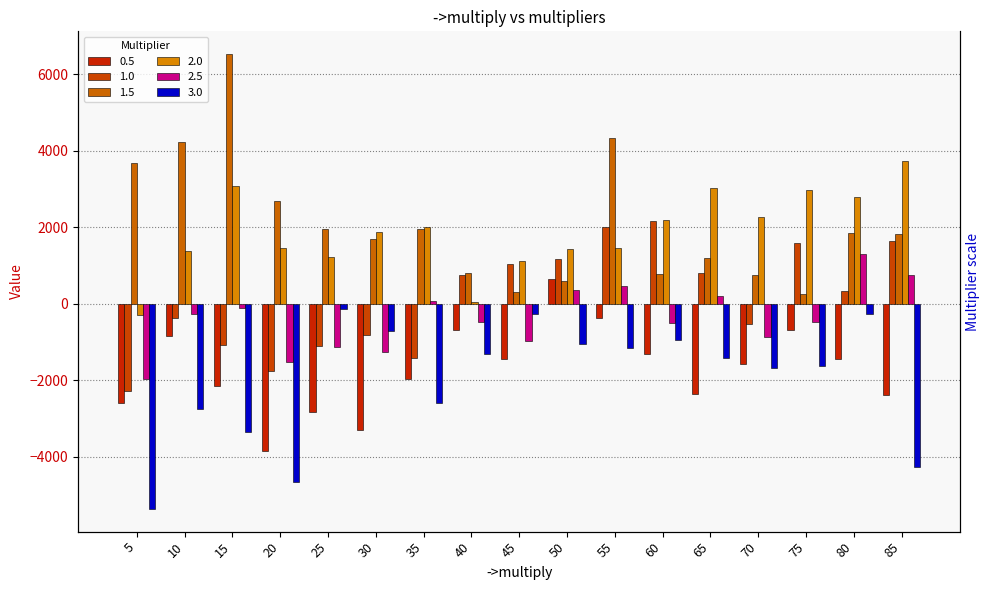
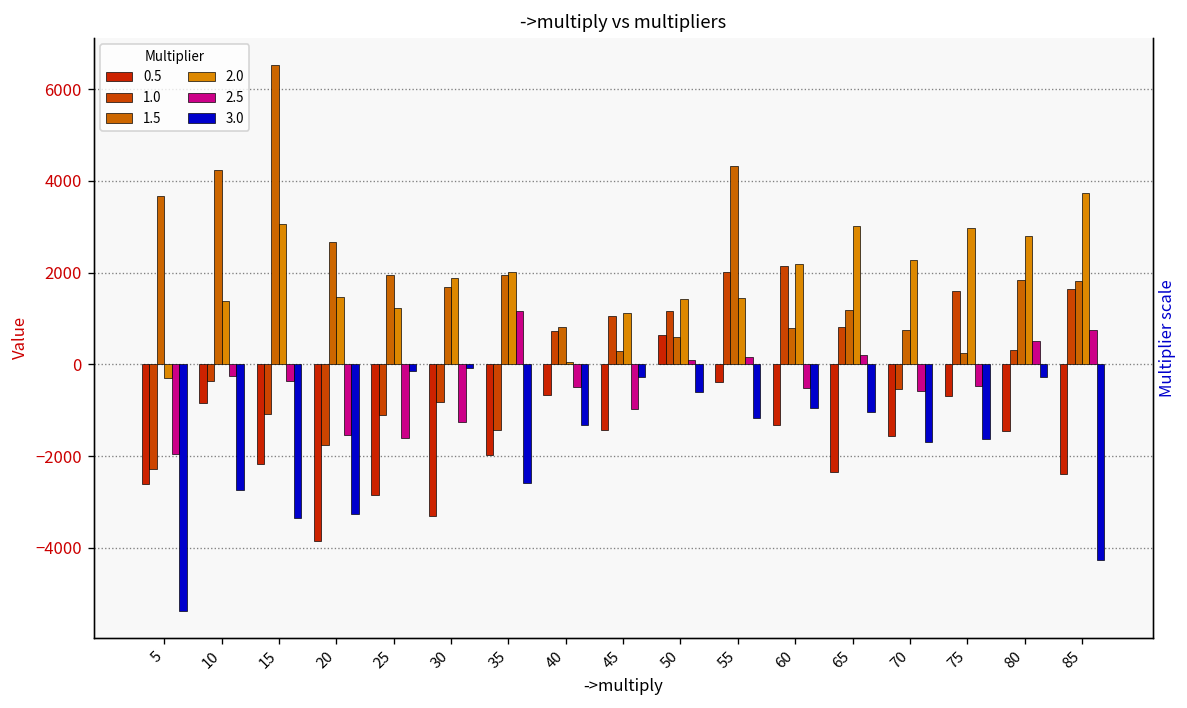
  {
    "2.5": {
      "5": -2000,
      "10": -300,
-     "15": -100,
+     "15": -400,
      "20": -1500,
-     "25": -1100,
+     "25": -1600,
      "30": -1200,
-     "35": 100,
+     "35": 1200,
      "40": -500,
      "45": -1000,
-     "50": 400,
-     "55": 500,
+     "50": 100,
+     "55": 200,
      "60": -500,
      "65": 200,
-     "70": -900,
+     "70": -600,
      "75": -500,
-     "80": 1300,
+     "80": 500,
      "85": 700
    },
    "3.0": {
      "5": -5400,
      "10": -2700,
      "15": -3400,
-     "20": -4700,
+     "20": -3300,
      "25": -100,
-     "30": -700,
+     "30": -100,
      "35": -2600,
      "40": -1300,
      "45": -300,
-     "50": -1100,
+     "50": -600,
      "55": -1200,
      "60": -900,
-     "65": -1400,
+     "65": -1000,
      "70": -1700,
      "75": -1600,
      "80": -300,
      "85": -4300
    }
  }
